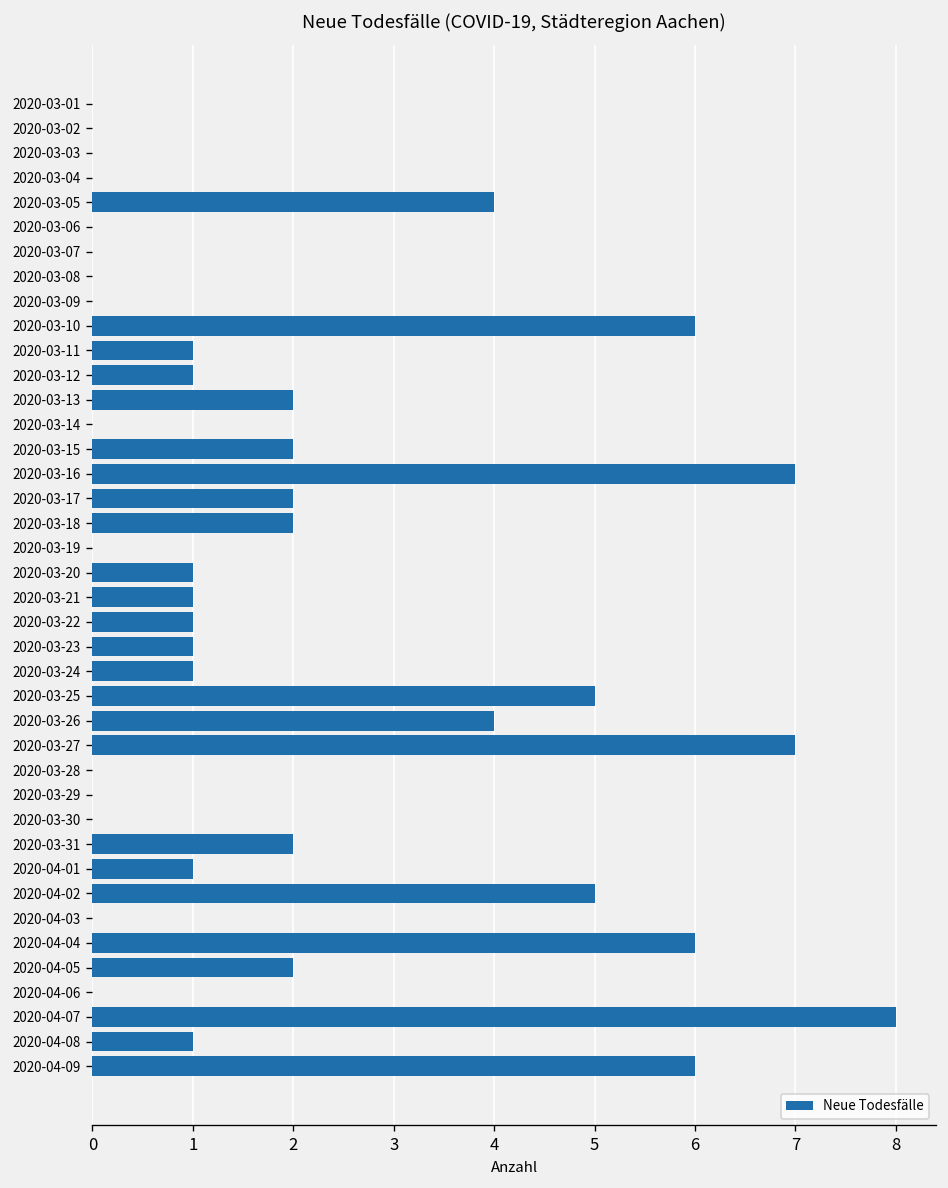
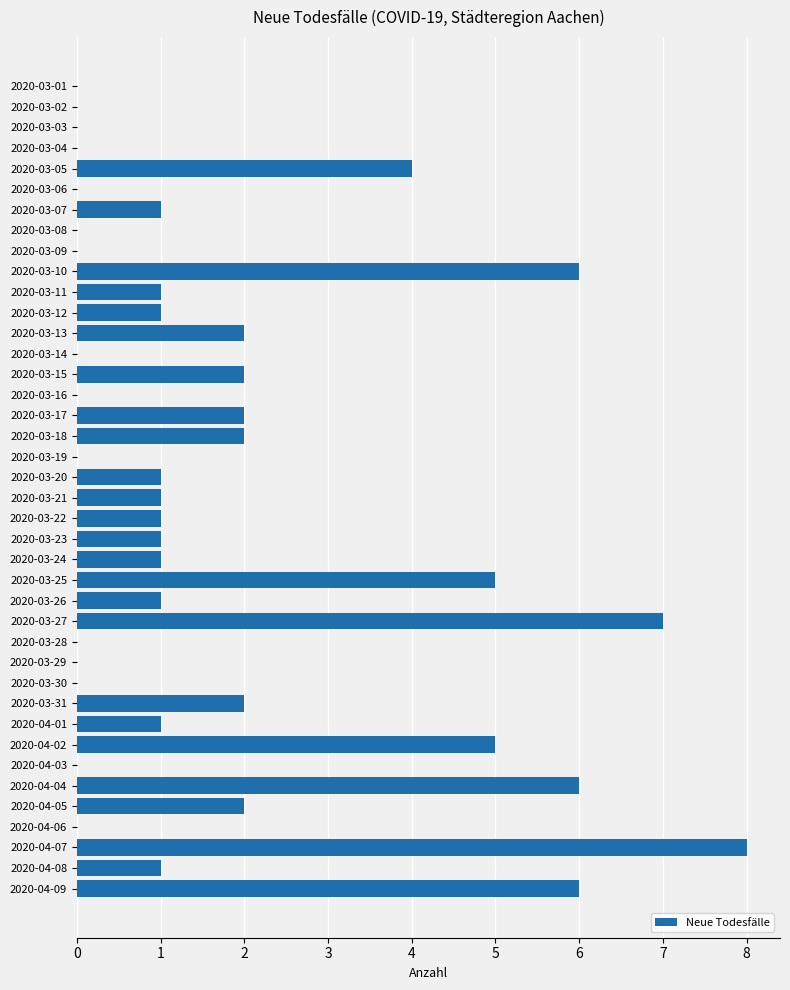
  {
    "2020-03-01": 0,
    "2020-03-02": 0,
    "2020-03-03": 0,
    "2020-03-04": 0,
    "2020-03-05": 4,
    "2020-03-06": 0,
-   "2020-03-07": 0,
+   "2020-03-07": 1,
    "2020-03-08": 0,
    "2020-03-09": 0,
    "2020-03-10": 6,
    "2020-03-11": 1,
    "2020-03-12": 1,
    "2020-03-13": 2,
    "2020-03-14": 0,
    "2020-03-15": 2,
-   "2020-03-16": 7,
+   "2020-03-16": 0,
    "2020-03-17": 2,
    "2020-03-18": 2,
    "2020-03-19": 0,
    "2020-03-20": 1,
    "2020-03-21": 1,
    "2020-03-22": 1,
    "2020-03-23": 1,
    "2020-03-24": 1,
    "2020-03-25": 5,
-   "2020-03-26": 4,
+   "2020-03-26": 1,
    "2020-03-27": 7,
    "2020-03-28": 0,
    "2020-03-29": 0,
    "2020-03-30": 0,
    "2020-03-31": 2,
    "2020-04-01": 1,
    "2020-04-02": 5,
    "2020-04-03": 0,
    "2020-04-04": 6,
    "2020-04-05": 2,
    "2020-04-06": 0,
    "2020-04-07": 8,
    "2020-04-08": 1,
    "2020-04-09": 6
  }
